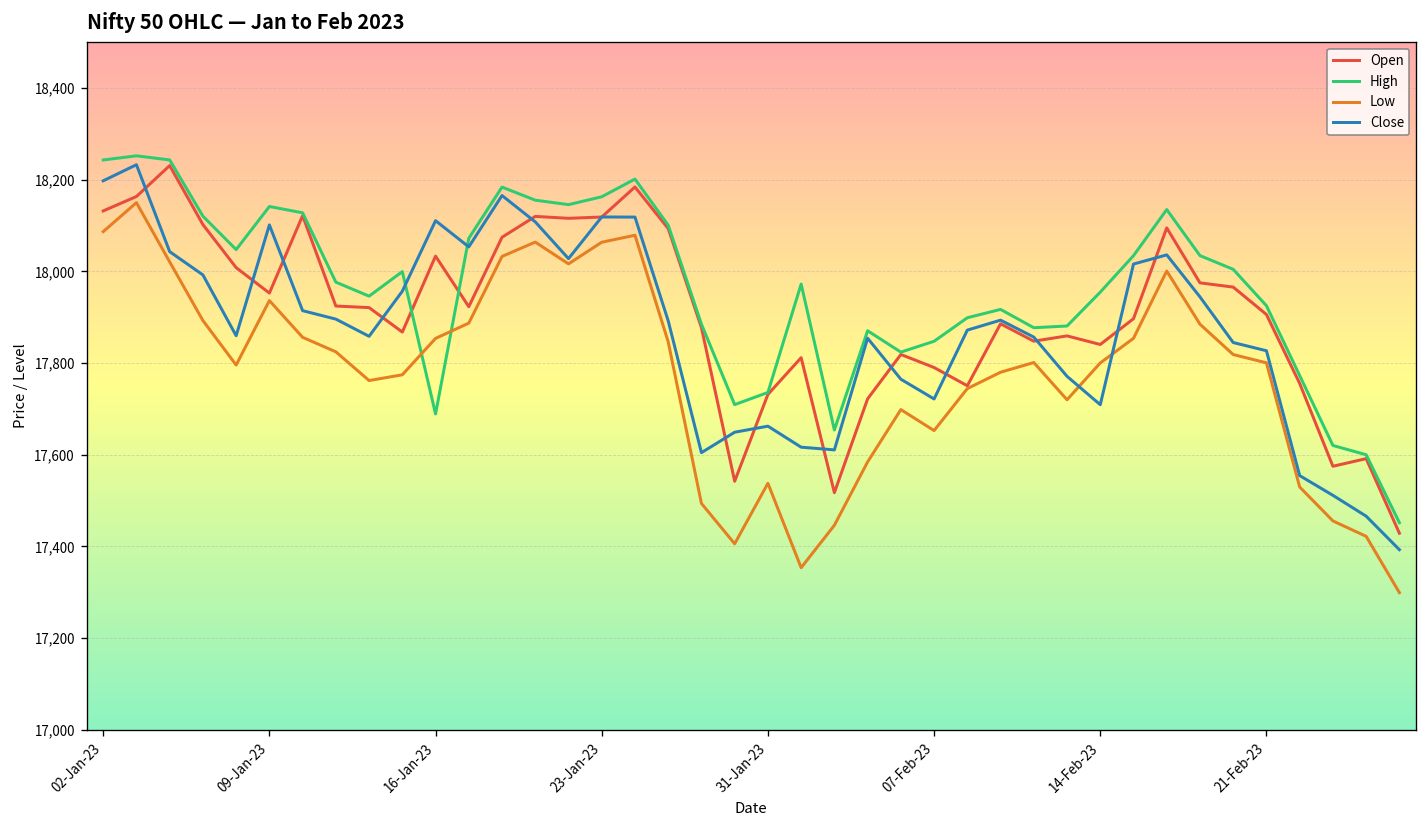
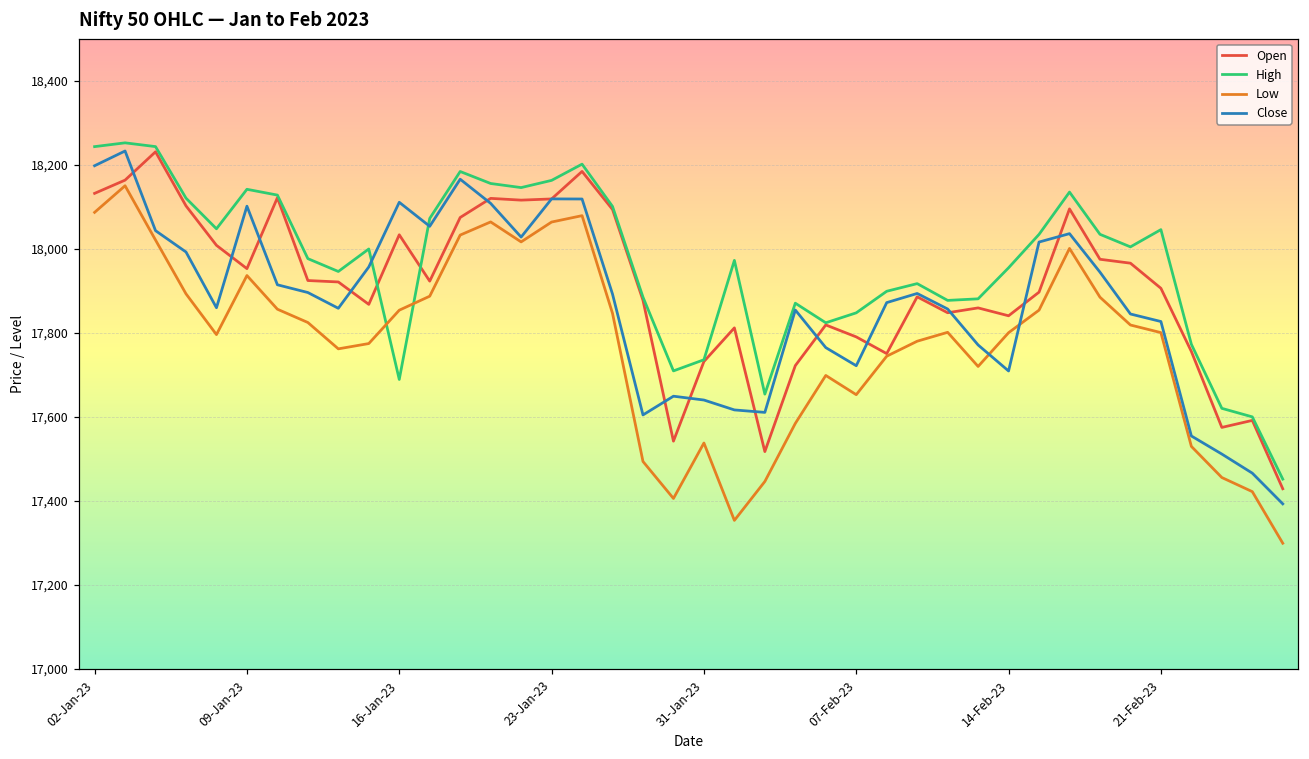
  {
    "High": {
      "02-Jan-23": "18,240",
      "09-Jan-23": "18,140",
      "16-Jan-23": "17,690",
      "23-Jan-23": "18,160",
      "07-Feb-23": "17,850",
      "14-Feb-23": "17,950",
-     "21-Feb-23": "17,920"
+     "21-Feb-23": "18,050"
    },
    "Close": {
      "02-Jan-23": "18,200",
      "09-Jan-23": "18,100",
      "16-Jan-23": "18,110",
-     "31-Jan-23": "17,660",
+     "31-Jan-23": "17,640",
      "07-Feb-23": "17,720",
      "14-Feb-23": "17,710",
      "21-Feb-23": "17,830"
    }
  }
